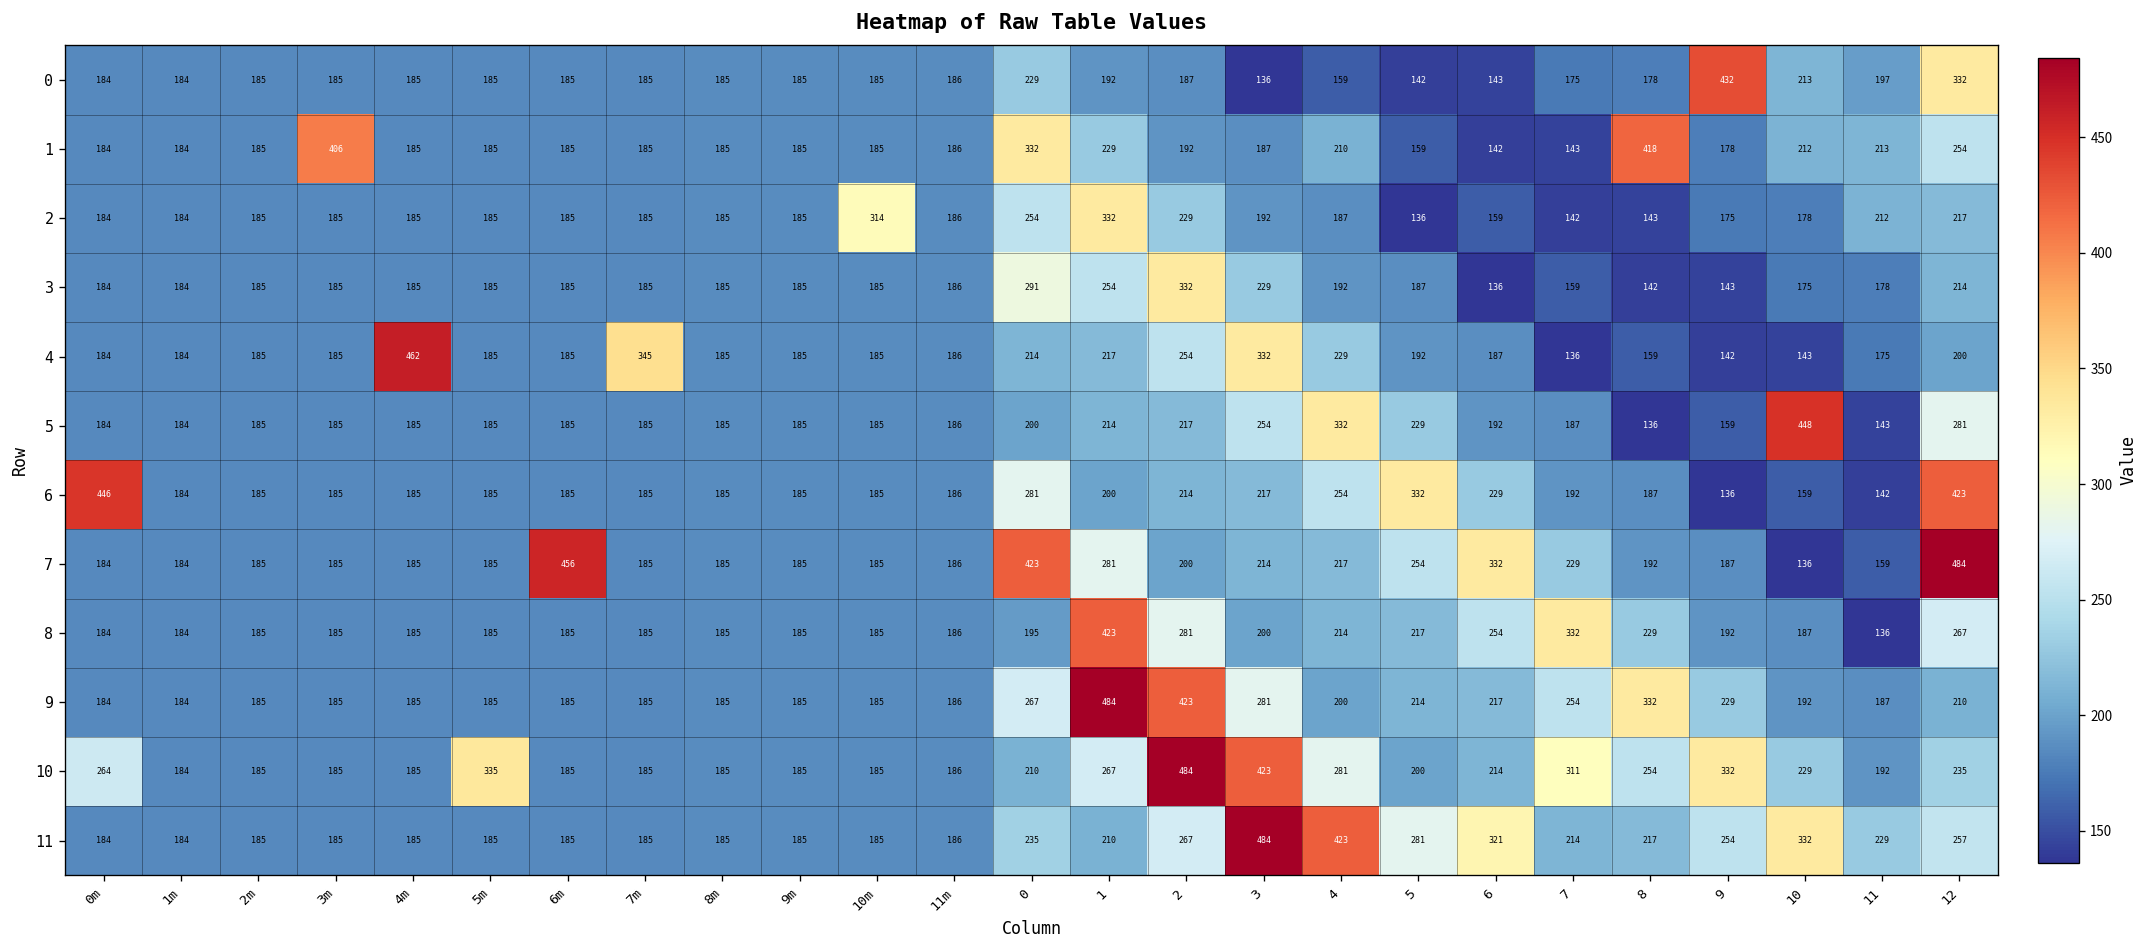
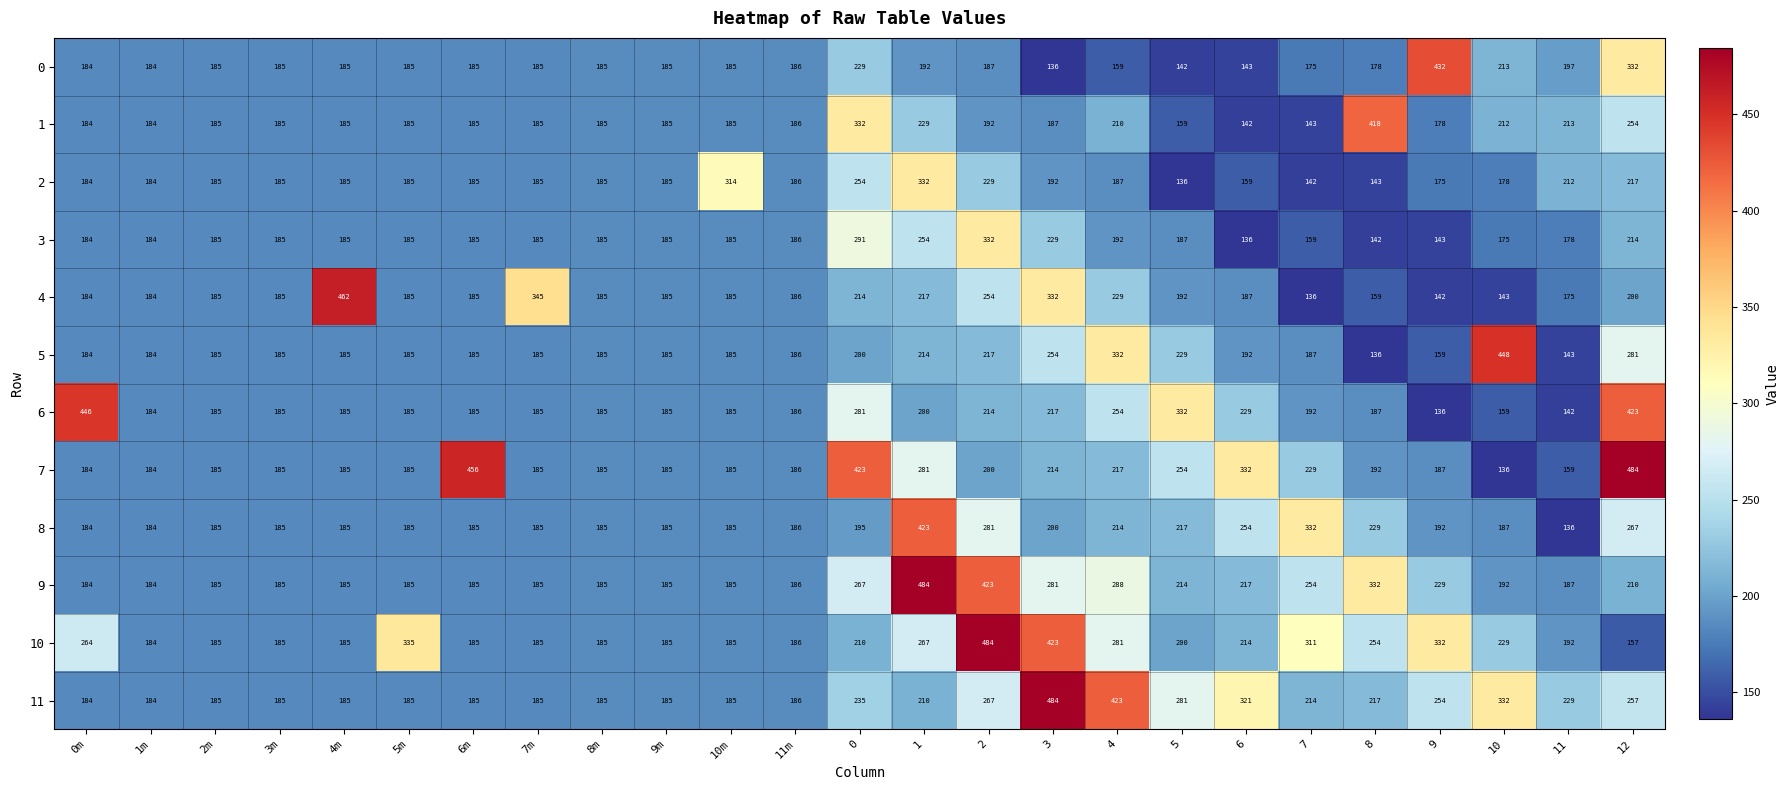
  {
    "1": {
      "0m": 184,
      "1m": 184,
      "2m": 185,
-     "3m": 406,
+     "3m": 185,
      "4m": 185,
      "5m": 185,
      "6m": 185,
      "7m": 185,
      "8m": 185,
      "9m": 185,
      "10m": 185,
      "11m": 186,
      "0": 332,
      "1": 229,
      "2": 192,
      "3": 187,
      "4": 210,
      "5": 159,
      "6": 142,
      "7": 143,
      "8": 418,
      "9": 178,
      "10": 212,
      "11": 213,
      "12": 254
    },
    "9": {
      "0m": 184,
      "1m": 184,
      "2m": 185,
      "3m": 185,
      "4m": 185,
      "5m": 185,
      "6m": 185,
      "7m": 185,
      "8m": 185,
      "9m": 185,
      "10m": 185,
      "11m": 186,
      "0": 267,
      "1": 484,
      "2": 423,
      "3": 281,
-     "4": 200,
+     "4": 288,
      "5": 214,
      "6": 217,
      "7": 254,
      "8": 332,
      "9": 229,
      "10": 192,
      "11": 187,
      "12": 210
    },
    "10": {
      "0m": 264,
      "1m": 184,
      "2m": 185,
      "3m": 185,
      "4m": 185,
      "5m": 335,
      "6m": 185,
      "7m": 185,
      "8m": 185,
      "9m": 185,
      "10m": 185,
      "11m": 186,
      "0": 210,
      "1": 267,
      "2": 484,
      "3": 423,
      "4": 281,
      "5": 200,
      "6": 214,
      "7": 311,
      "8": 254,
      "9": 332,
      "10": 229,
      "11": 192,
-     "12": 235
+     "12": 157
    }
  }
